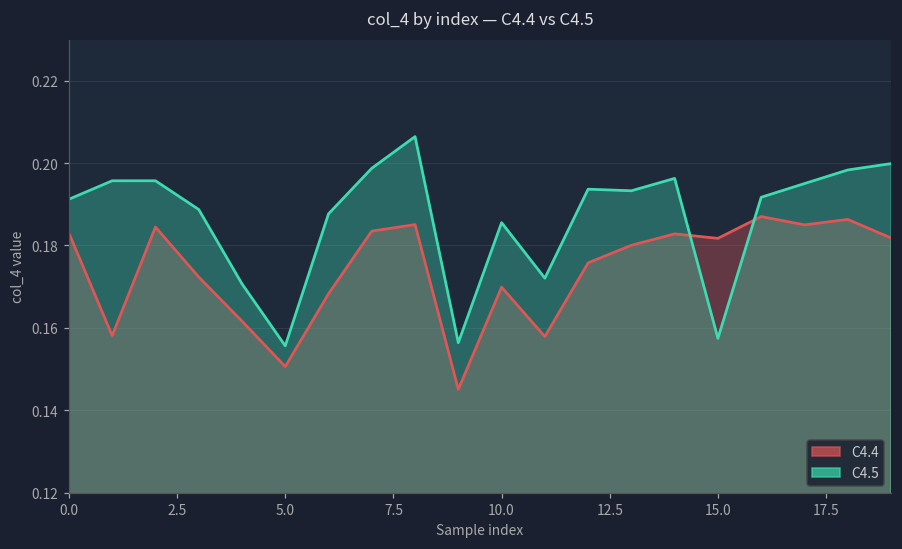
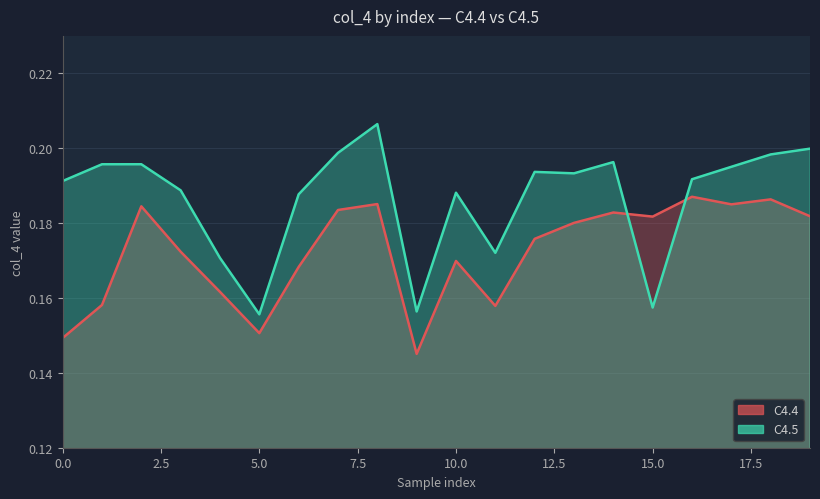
  {
    "C4.4": {
-     "0.0": 0.183,
+     "0.0": 0.149,
      "5.0": 0.151,
      "10.0": 0.170,
      "15.0": 0.182
    },
    "C4.5": {
      "0.0": 0.191,
      "5.0": 0.156,
-     "10.0": 0.186,
+     "10.0": 0.188,
      "15.0": 0.157
    }
  }
